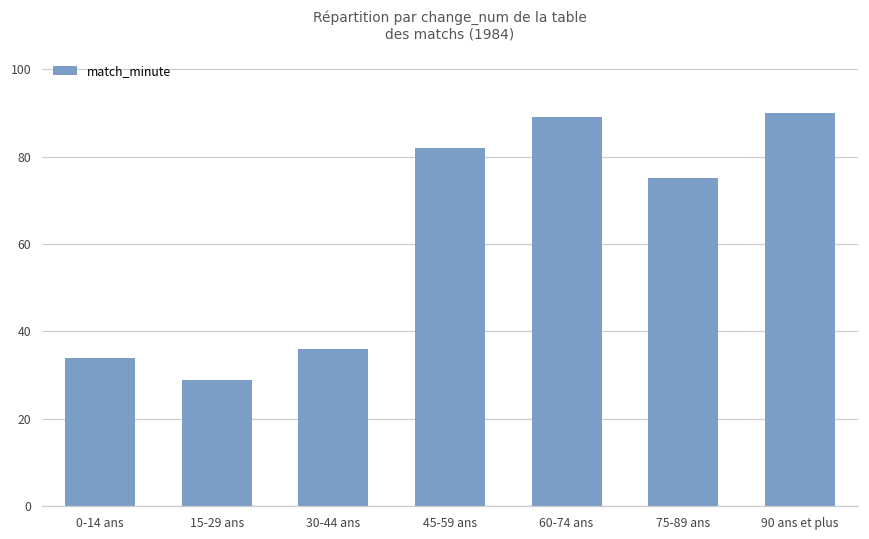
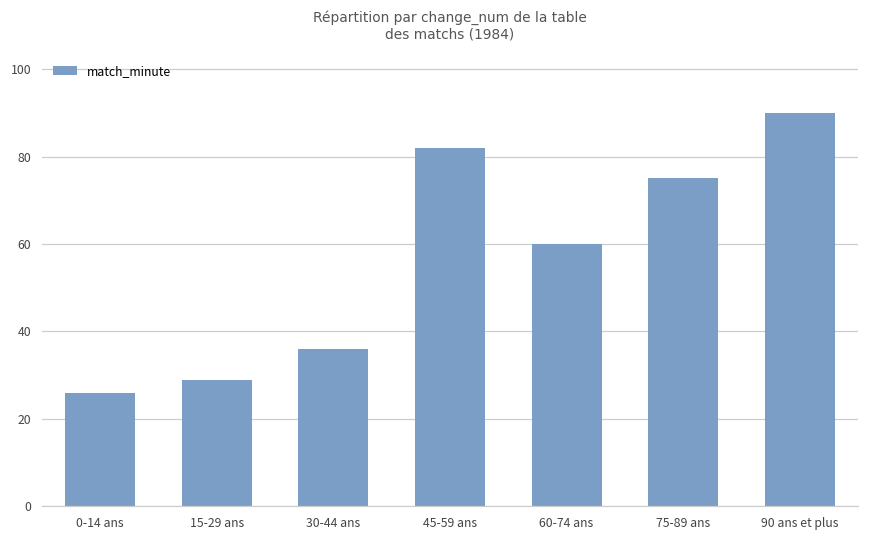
  {
-   "0-14 ans": 34,
+   "0-14 ans": 26,
    "15-29 ans": 29,
    "30-44 ans": 36,
    "45-59 ans": 82,
-   "60-74 ans": 89,
+   "60-74 ans": 60,
    "75-89 ans": 75,
    "90 ans et plus": 90
  }
